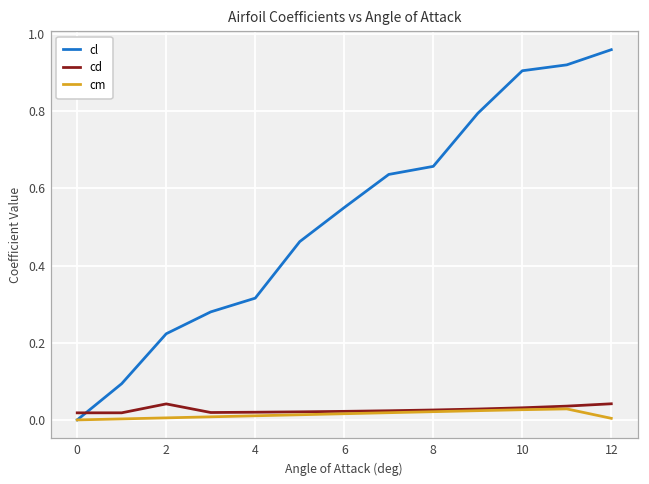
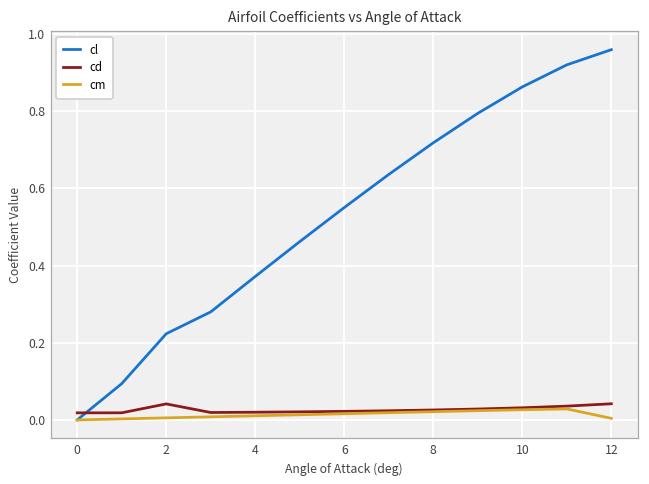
  {
    "cl": {
      "2": 0.22,
-     "4": 0.32,
+     "4": 0.37,
      "6": 0.55,
-     "8": 0.66,
-     "10": 0.91,
+     "8": 0.72,
+     "10": 0.86,
      "12": 0.96
    },
    "cd": {
      "0": 0.02,
      "2": 0.04,
      "4": 0.02,
      "12": 0.04
    },
    "cm": {
      "2": 0.01,
      "4": 0.01,
      "12": 0.00
    }
  }
